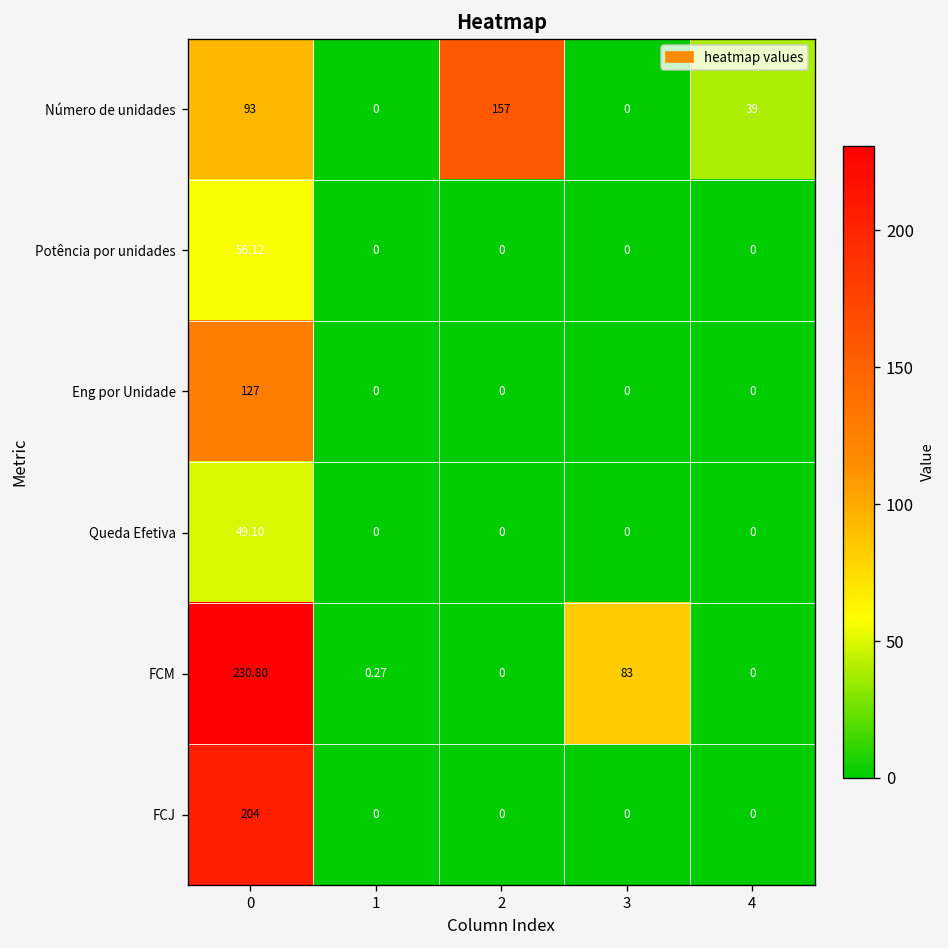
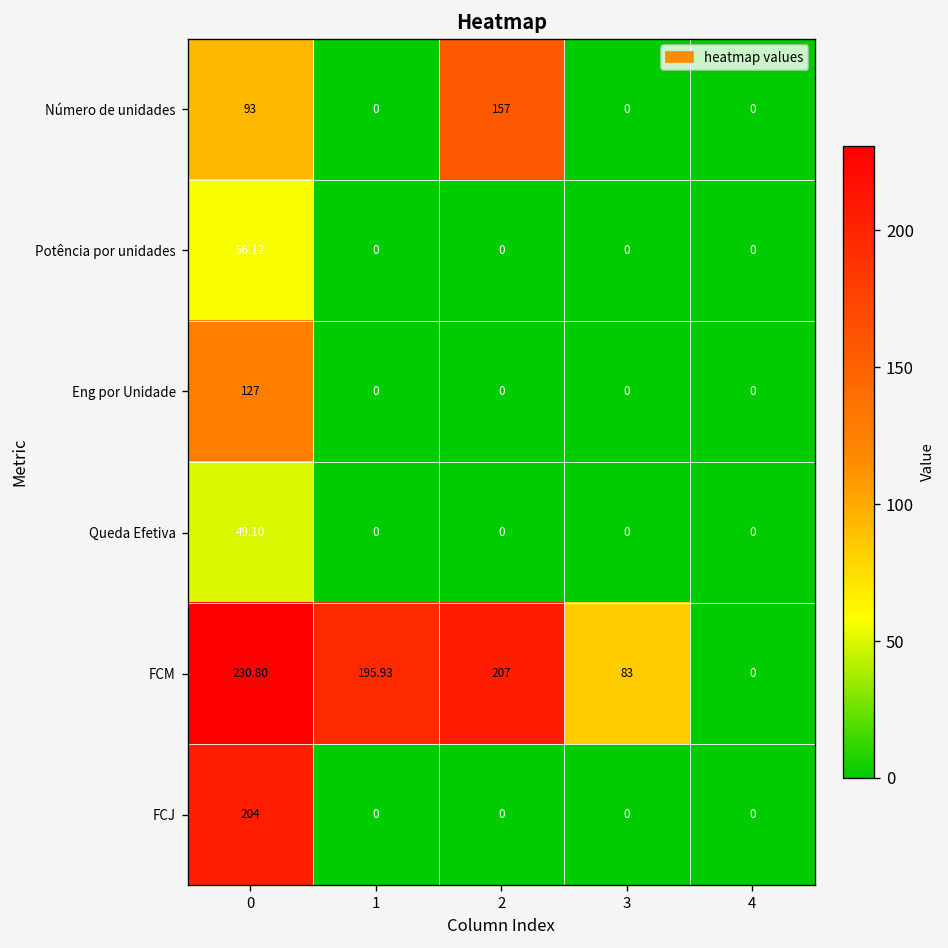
  {
    "Número de unidades": {
      "0": 93,
      "1": 0,
      "2": 157,
      "3": 0,
-     "4": 39
+     "4": 0
    },
    "Potência por unidades": {
      "0": 56.12,
      "1": 0,
      "2": 0,
      "3": 0,
      "4": 0
    },
    "Eng por Unidade": {
      "0": 127,
      "1": 0,
      "2": 0,
      "3": 0,
      "4": 0
    },
    "Queda Efetiva": {
      "0": 49.10,
      "1": 0,
      "2": 0,
      "3": 0,
      "4": 0
    },
    "FCM": {
      "0": 230.80,
-     "1": 0.27,
-     "2": 0,
+     "1": 195.93,
+     "2": 207,
      "3": 83,
      "4": 0
    },
    "FCJ": {
      "0": 204,
      "1": 0,
      "2": 0,
      "3": 0,
      "4": 0
    }
  }
